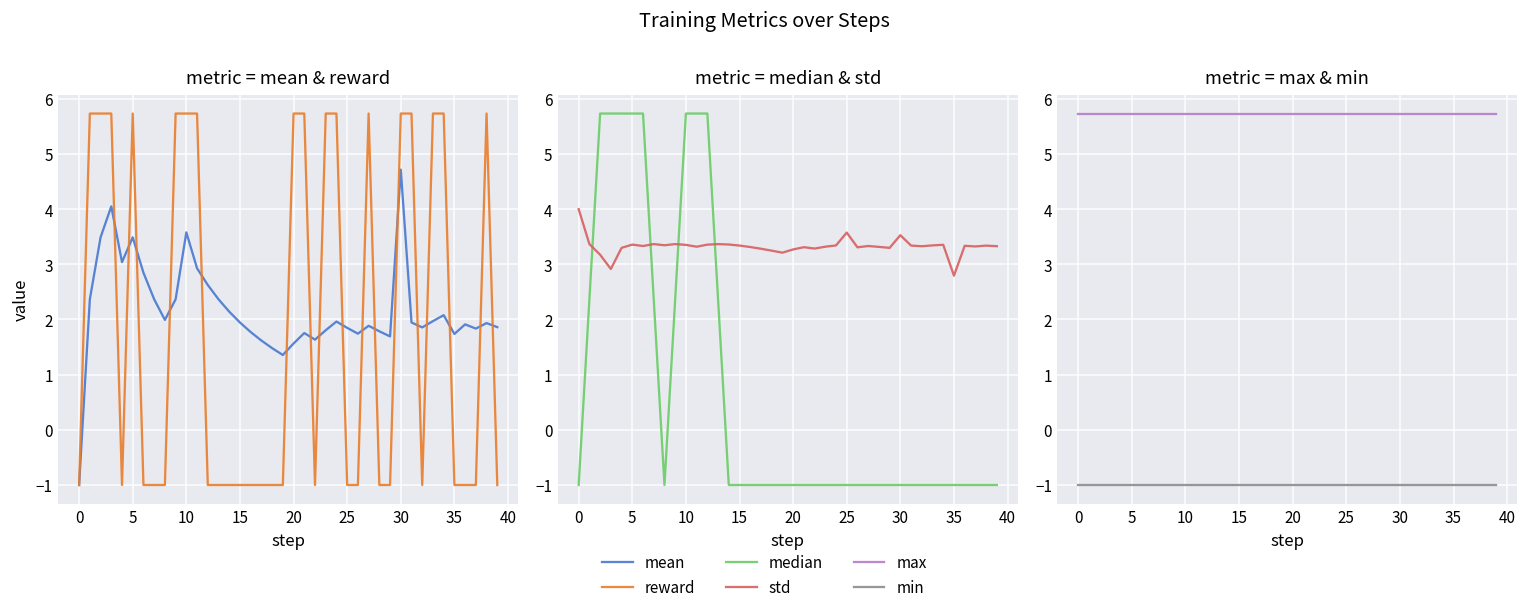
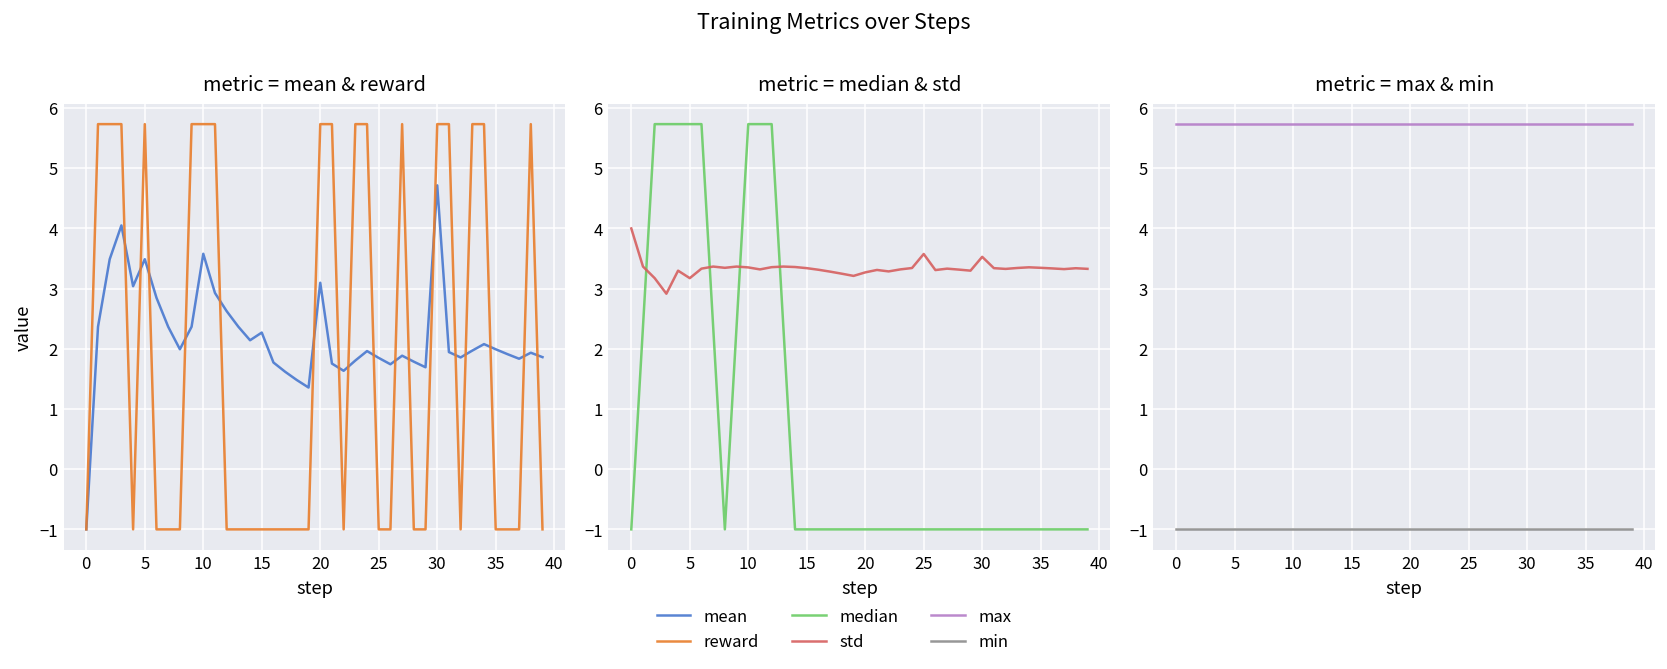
  {
    "metric = mean & reward": {
      "mean": {
        "5": 3.5,
        "10": 3.6,
-       "15": 1.9,
-       "20": 1.6,
+       "15": 2.3,
+       "20": 3.1,
        "25": 1.8,
        "30": 4.7,
-       "35": 1.7
+       "35": 2.0
      },
      "reward": {
        "5": 5.7,
        "10": 5.7,
        "15": -1.0,
        "20": 5.7,
        "25": -1.0,
        "30": 5.7,
        "35": -1.0
      }
    },
    "metric = median & std": {
      "median": {
        "0": -1.0,
        "5": 5.7,
        "10": 5.7,
        "15": -1.0,
        "20": -1.0,
        "25": -1.0,
        "30": -1.0,
        "35": -1.0
      },
      "std": {
        "0": 4.0,
-       "5": 3.4,
+       "5": 3.2,
        "10": 3.4,
        "15": 3.3,
        "20": 3.3,
        "25": 3.6,
        "30": 3.5,
-       "35": 2.8
+       "35": 3.3
      }
    },
    "metric = max & min": {
      "max": {
        "0": 5.7,
        "5": 5.7,
        "10": 5.7,
        "15": 5.7,
        "20": 5.7,
        "25": 5.7,
        "30": 5.7,
        "35": 5.7
      },
      "min": {
        "0": -1.0,
        "5": -1.0,
        "10": -1.0,
        "15": -1.0,
        "20": -1.0,
        "25": -1.0,
        "30": -1.0,
        "35": -1.0
      }
    }
  }
